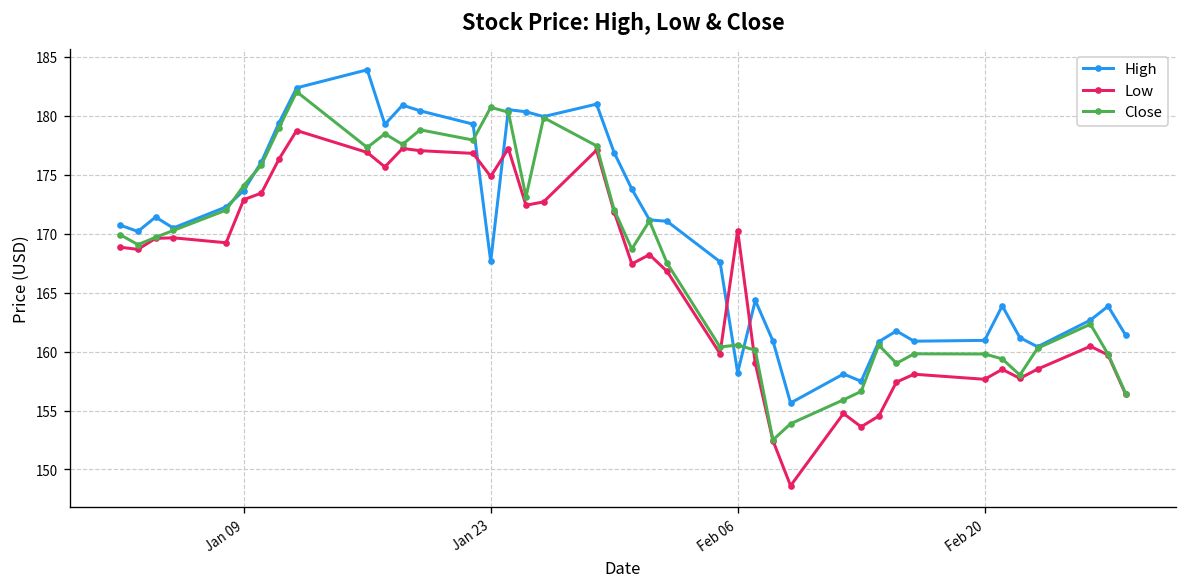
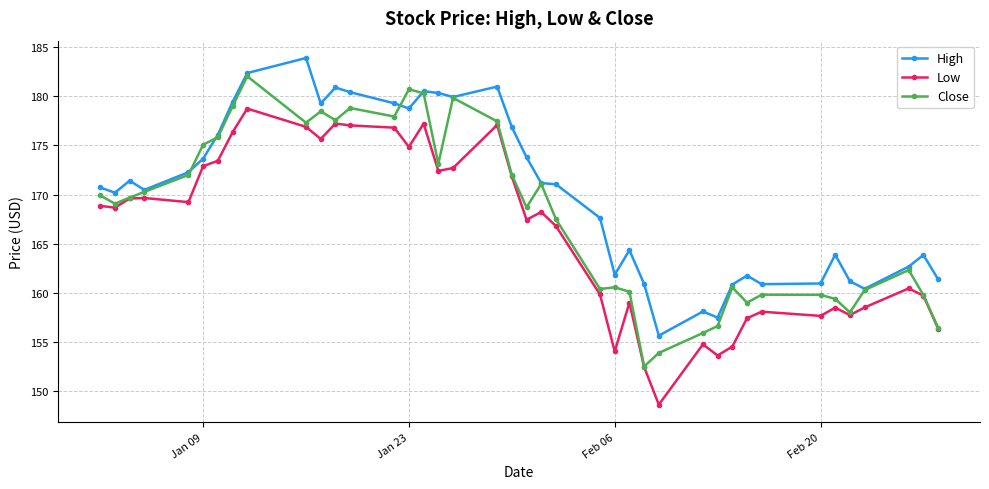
  {
    "High": {
      "Jan 09": 174,
-     "Jan 23": 168,
-     "Feb 06": 158,
+     "Jan 23": 179,
+     "Feb 06": 162,
      "Feb 20": 161
    },
    "Low": {
      "Jan 09": 173,
      "Jan 23": 175,
-     "Feb 06": 170,
+     "Feb 06": 154,
      "Feb 20": 158
    },
    "Close": {
-     "Jan 09": 174,
+     "Jan 09": 175,
      "Jan 23": 181,
      "Feb 06": 161,
      "Feb 20": 160
    }
  }
